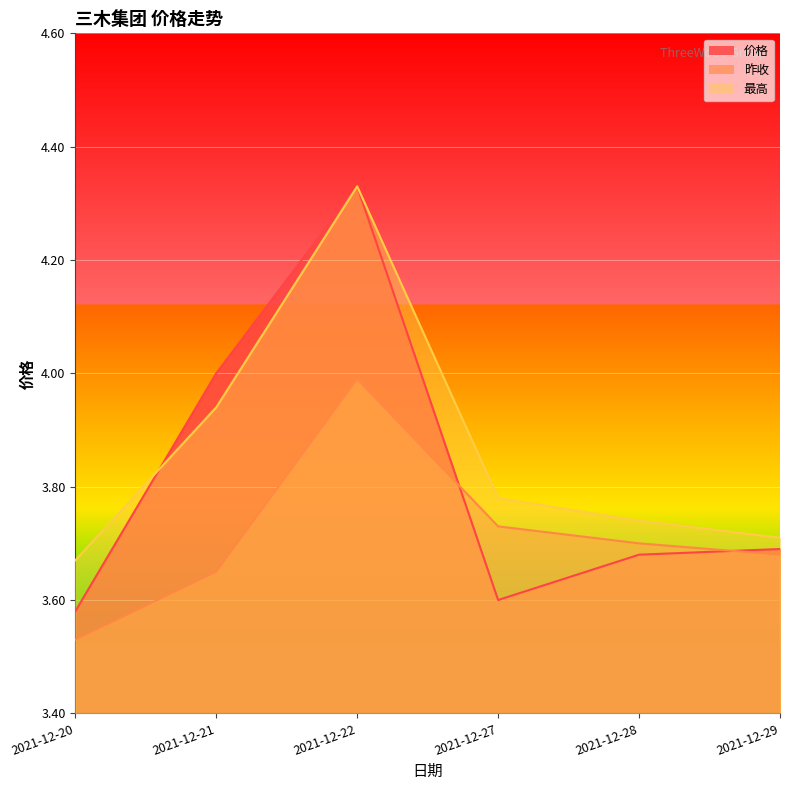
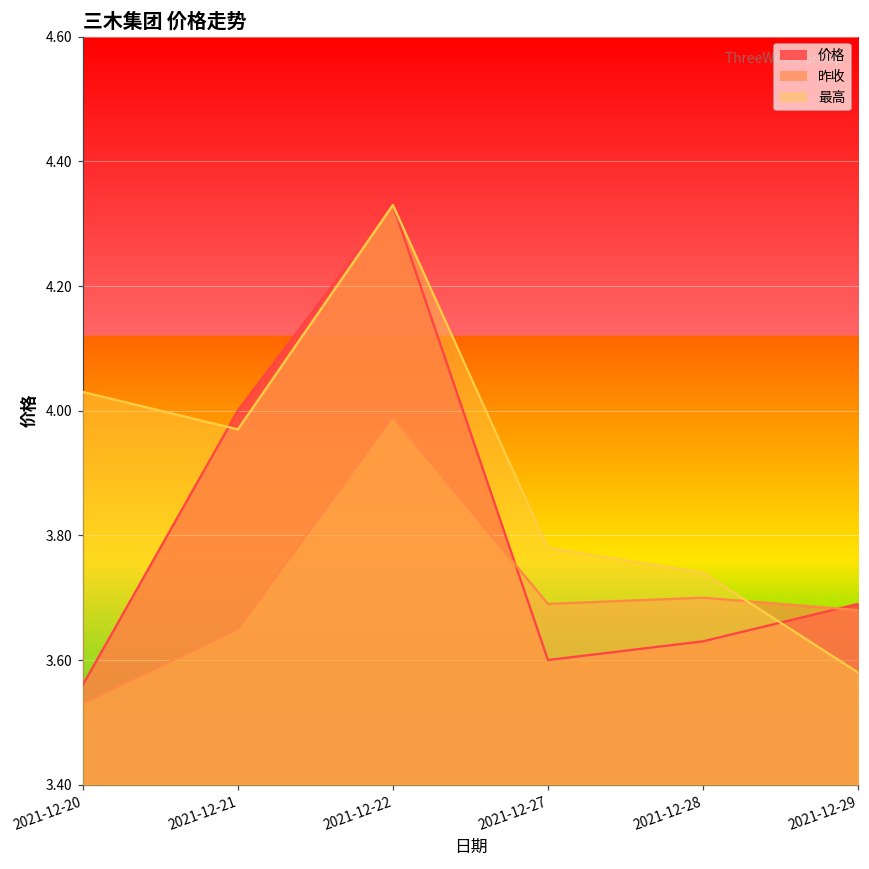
  {
    "价格": {
-     "2021-12-20": 3.58,
+     "2021-12-20": 3.56,
      "2021-12-21": 4.00,
      "2021-12-27": 3.60,
-     "2021-12-28": 3.68,
+     "2021-12-28": 3.63,
      "2021-12-29": 3.69
    },
    "昨收": {
      "2021-12-20": 3.53,
      "2021-12-21": 3.65,
      "2021-12-22": 3.99,
-     "2021-12-27": 3.73,
+     "2021-12-27": 3.69,
      "2021-12-28": 3.70,
      "2021-12-29": 3.68
    },
    "最高": {
-     "2021-12-20": 3.67,
-     "2021-12-21": 3.94,
+     "2021-12-20": 4.03,
+     "2021-12-21": 3.97,
      "2021-12-27": 3.78,
      "2021-12-28": 3.74,
-     "2021-12-29": 3.71
+     "2021-12-29": 3.58
    }
  }
